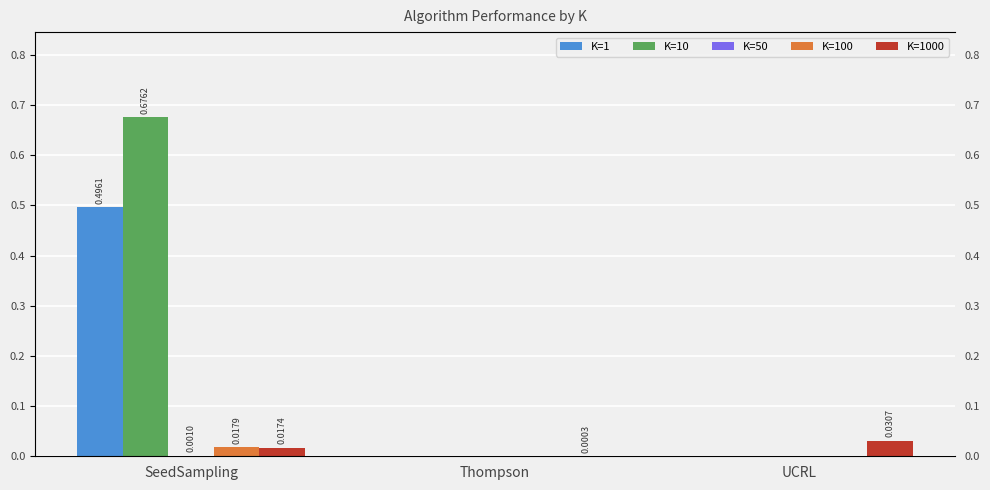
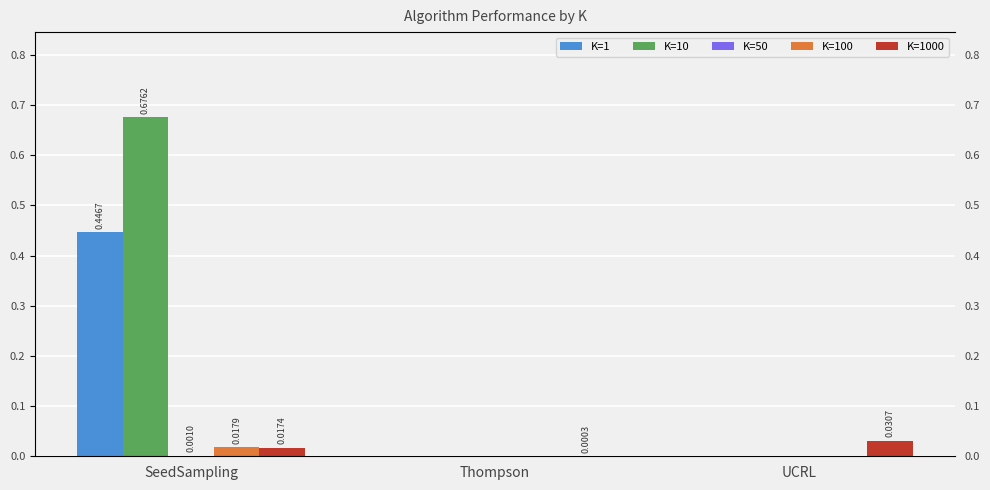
  {
    "K=1": {
-     "SeedSampling": 0.4961
+     "SeedSampling": 0.4467
    },
    "K=10": {
      "SeedSampling": 0.6762
    },
    "K=50": {
      "SeedSampling": 0.0010
    },
    "K=100": {
      "SeedSampling": 0.0179
    },
    "K=1000": {
      "SeedSampling": 0.0174,
      "Thompson": 0.0003,
      "UCRL": 0.0307
    }
  }
